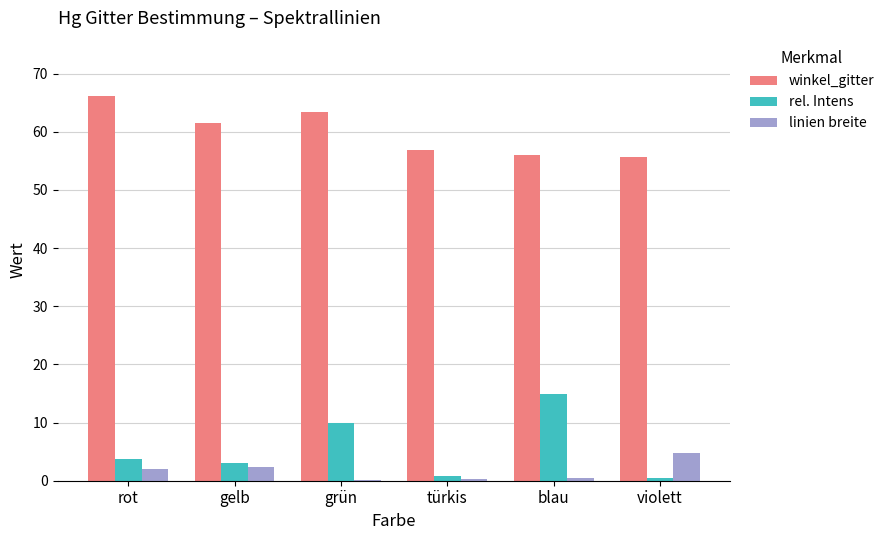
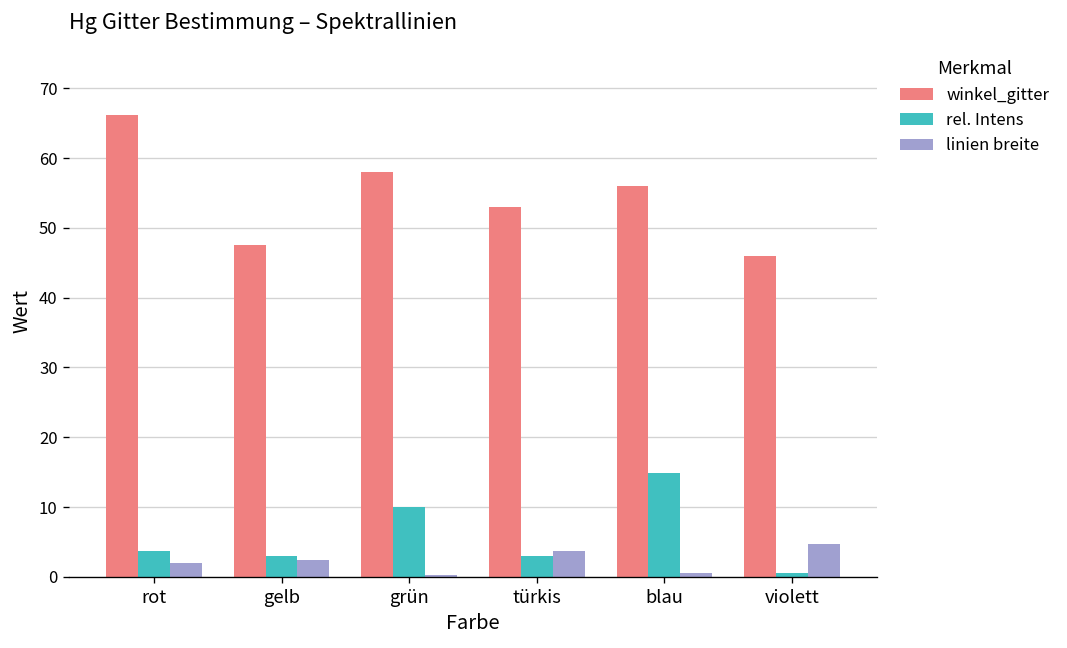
  {
    "winkel_gitter": {
      "rot": 66,
-     "gelb": 62,
-     "grün": 63,
-     "türkis": 57,
+     "gelb": 48,
+     "grün": 58,
+     "türkis": 53,
      "blau": 56,
-     "violett": 56
+     "violett": 46
    },
    "rel. Intens": {
      "rot": 4,
      "gelb": 3,
      "grün": 10,
-     "türkis": 1,
+     "türkis": 3,
      "blau": 15,
      "violett": 1
    },
    "linien breite": {
      "rot": 2,
      "gelb": 2,
-     "türkis": 0,
+     "türkis": 4,
      "blau": 1,
      "violett": 5
    }
  }
